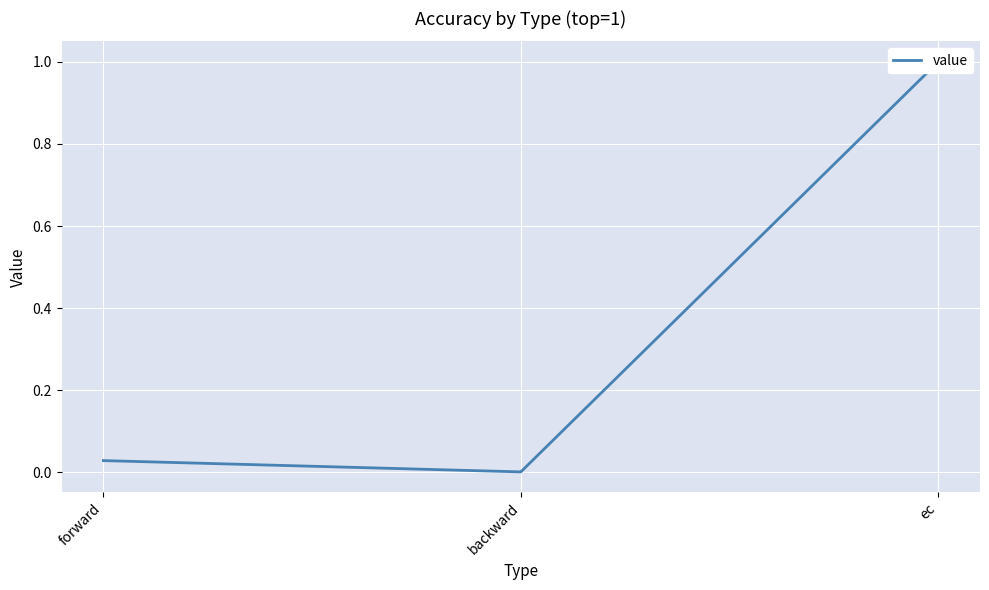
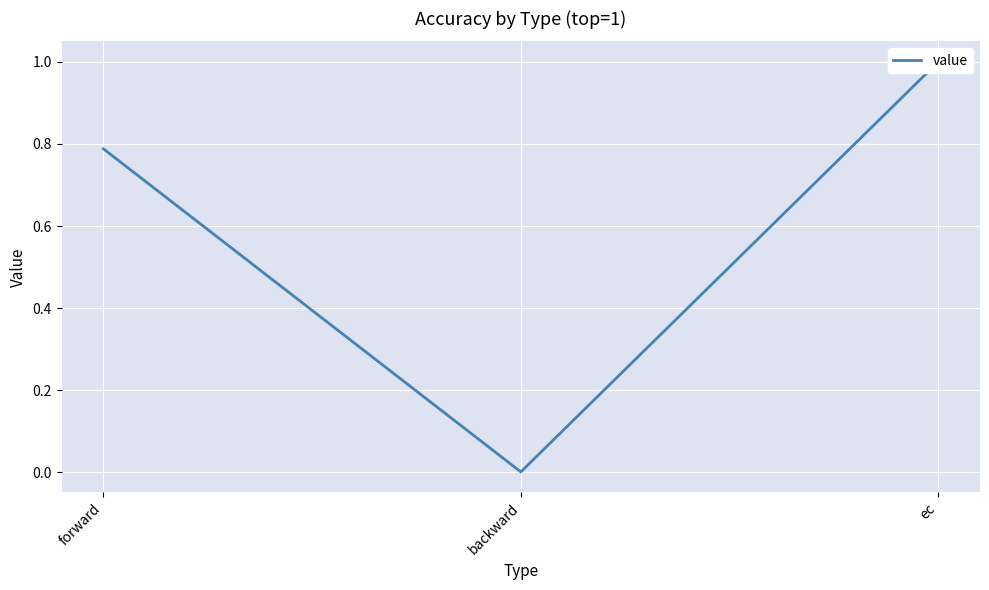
  {
-   "forward": 0.03,
+   "forward": 0.79,
    "backward": 0.00
  }
